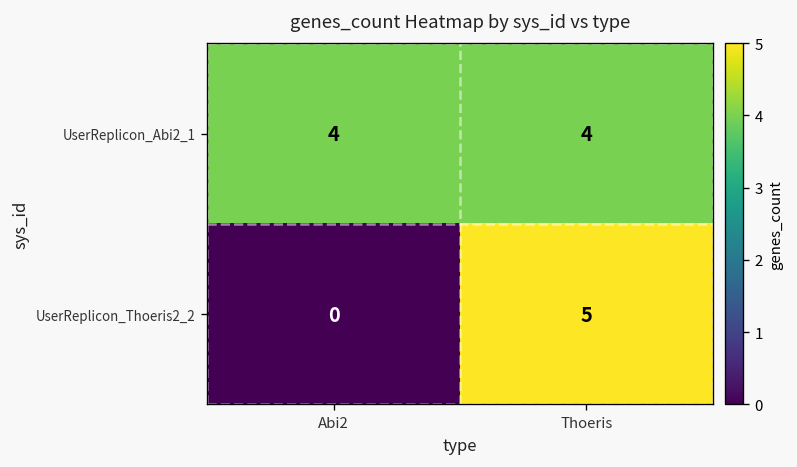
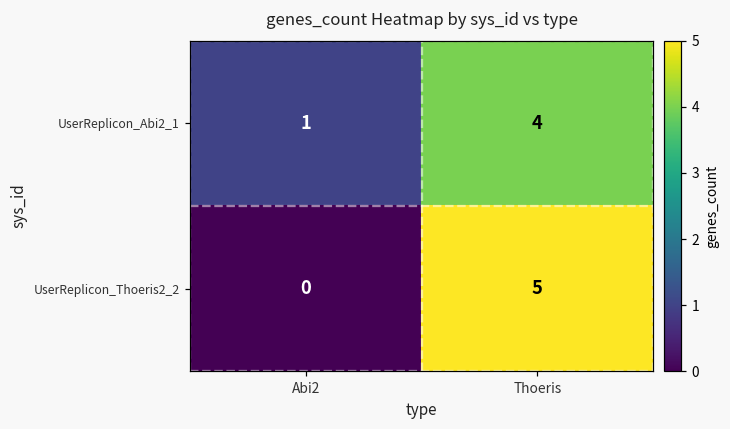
  {
    "UserReplicon_Abi2_1": {
-     "Abi2": 4,
+     "Abi2": 1,
      "Thoeris": 4
    },
    "UserReplicon_Thoeris2_2": {
      "Abi2": 0,
      "Thoeris": 5
    }
  }
